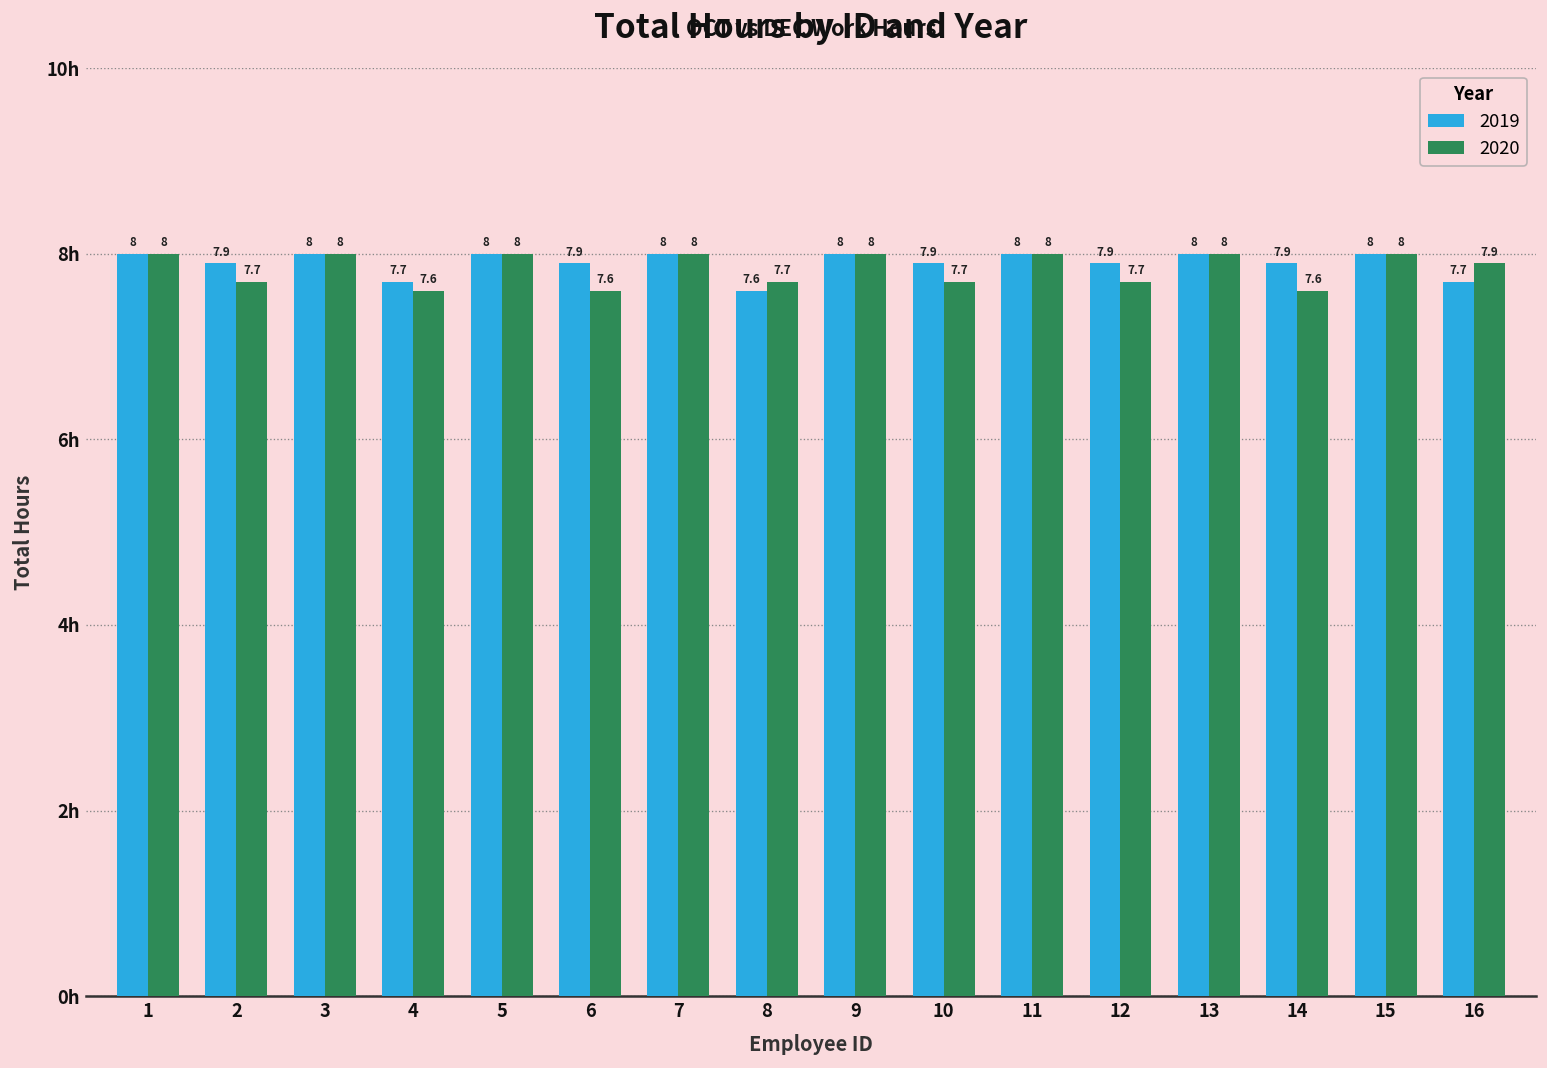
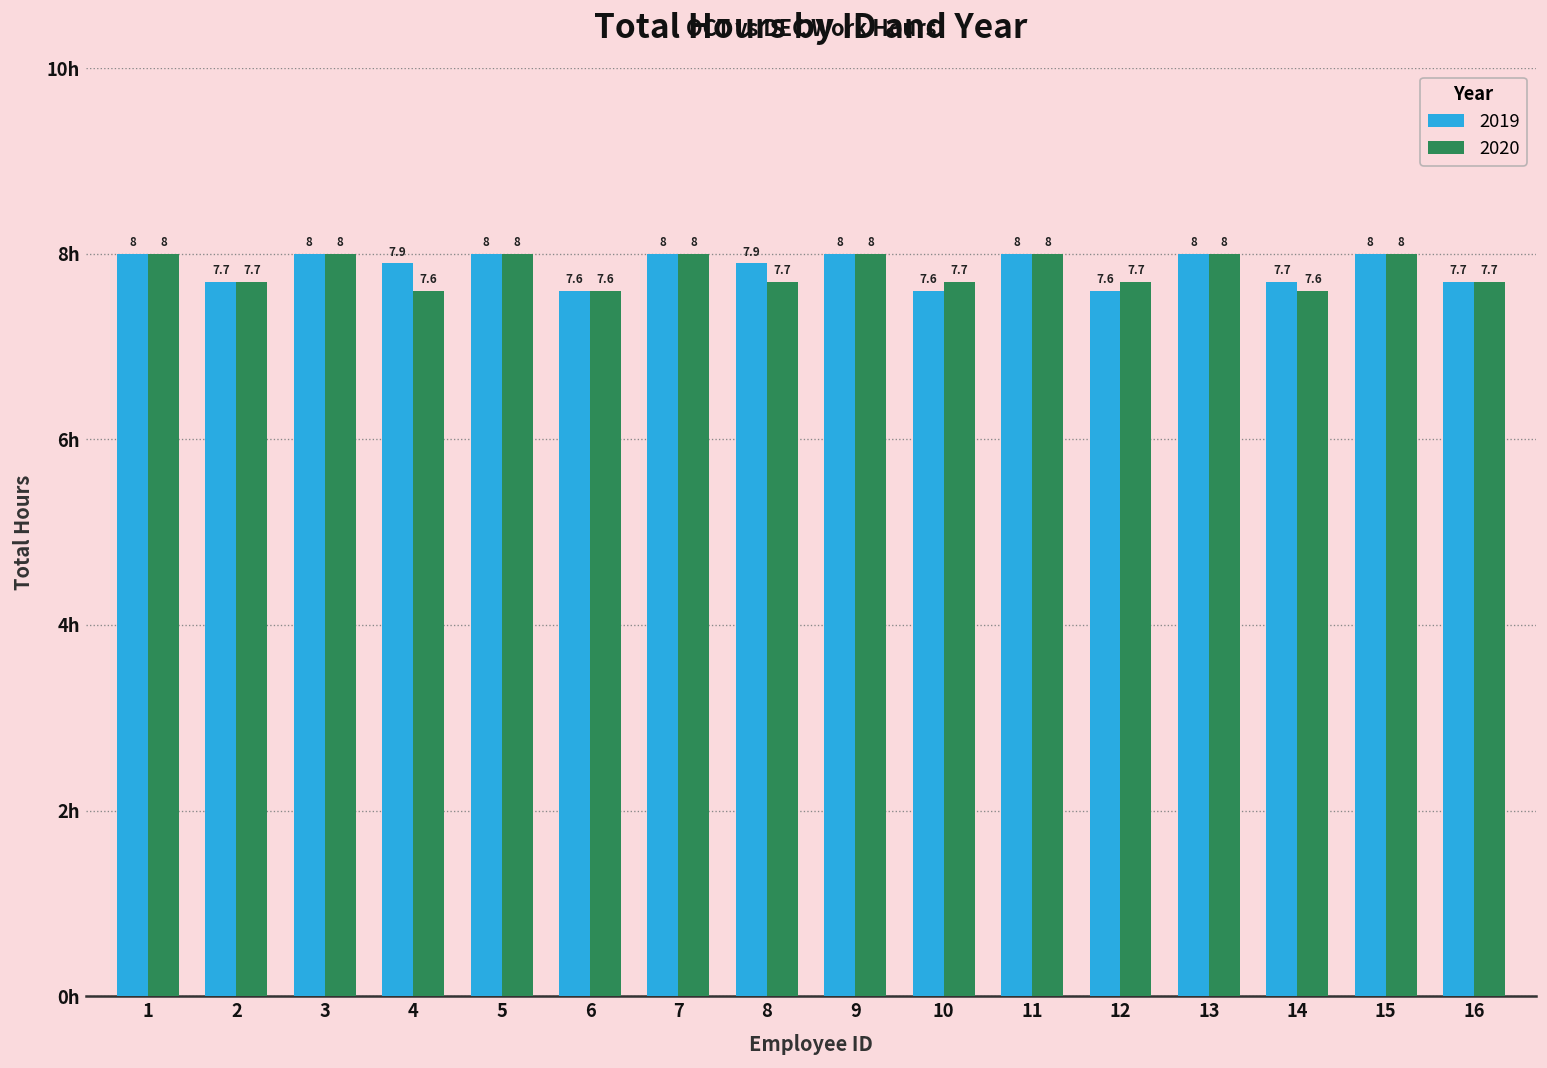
  {
    "2019": {
      "1": 8,
-     "2": 7.9,
+     "2": 7.7,
      "3": 8,
-     "4": 7.7,
+     "4": 7.9,
      "5": 8,
-     "6": 7.9,
+     "6": 7.6,
      "7": 8,
-     "8": 7.6,
+     "8": 7.9,
      "9": 8,
-     "10": 7.9,
+     "10": 7.6,
      "11": 8,
-     "12": 7.9,
+     "12": 7.6,
      "13": 8,
-     "14": 7.9,
+     "14": 7.7,
      "15": 8,
      "16": 7.7
    },
    "2020": {
      "1": 8,
      "2": 7.7,
      "3": 8,
      "4": 7.6,
      "5": 8,
      "6": 7.6,
      "7": 8,
      "8": 7.7,
      "9": 8,
      "10": 7.7,
      "11": 8,
      "12": 7.7,
      "13": 8,
      "14": 7.6,
      "15": 8,
-     "16": 7.9
+     "16": 7.7
    }
  }
